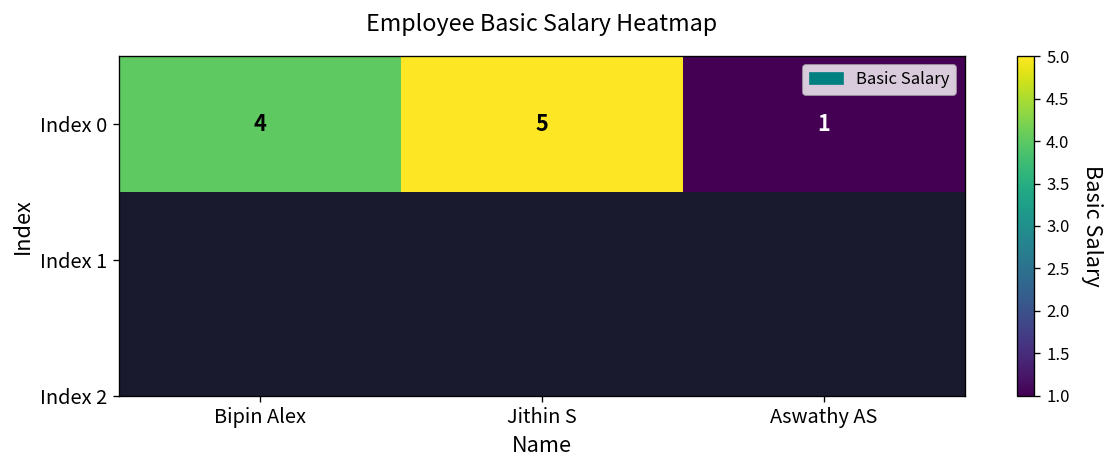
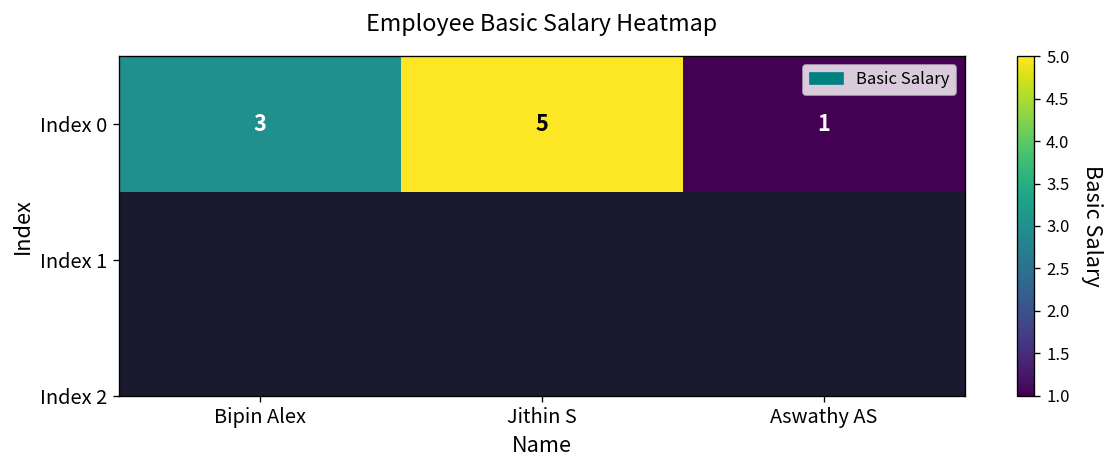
  {
    "Index 0": {
-     "Bipin Alex": 4,
+     "Bipin Alex": 3,
      "Jithin S": 5,
      "Aswathy AS": 1
    }
  }
